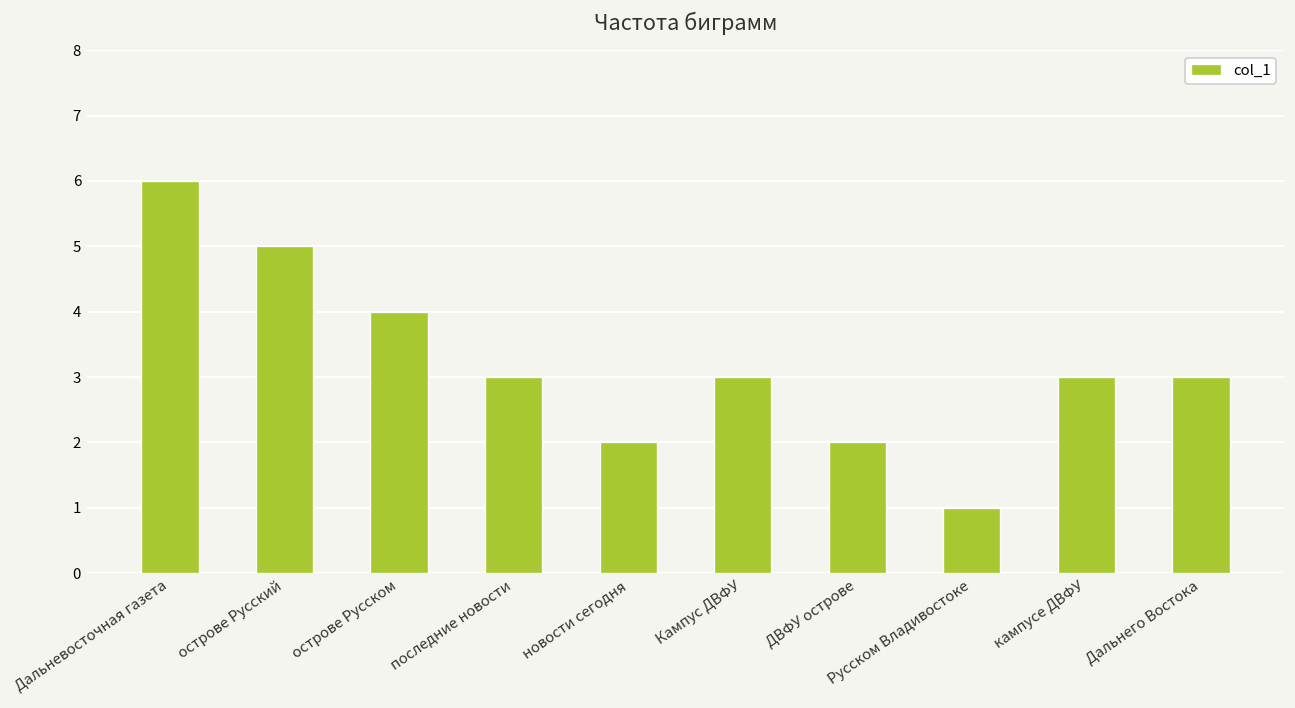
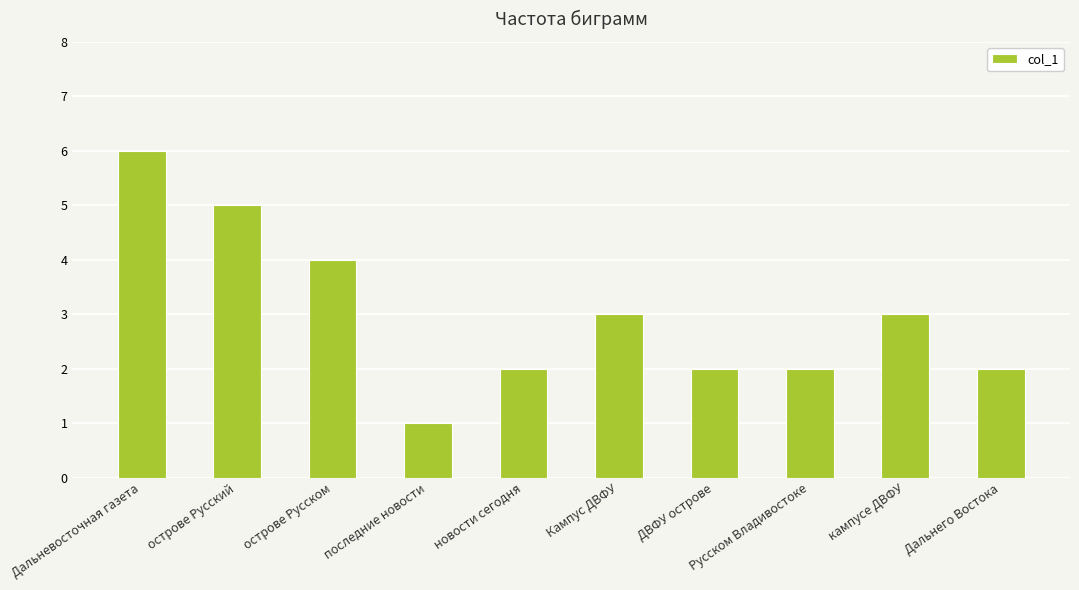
  {
    "Дальневосточная газета": 6,
    "острове Русский": 5,
    "острове Русском": 4,
-   "последние новости": 3,
+   "последние новости": 1,
    "новости сегодня": 2,
    "Кампус ДВФУ": 3,
    "ДВФУ острове": 2,
-   "Русском Владивостоке": 1,
+   "Русском Владивостоке": 2,
    "кампусе ДВФУ": 3,
-   "Дальнего Востока": 3
+   "Дальнего Востока": 2
  }
